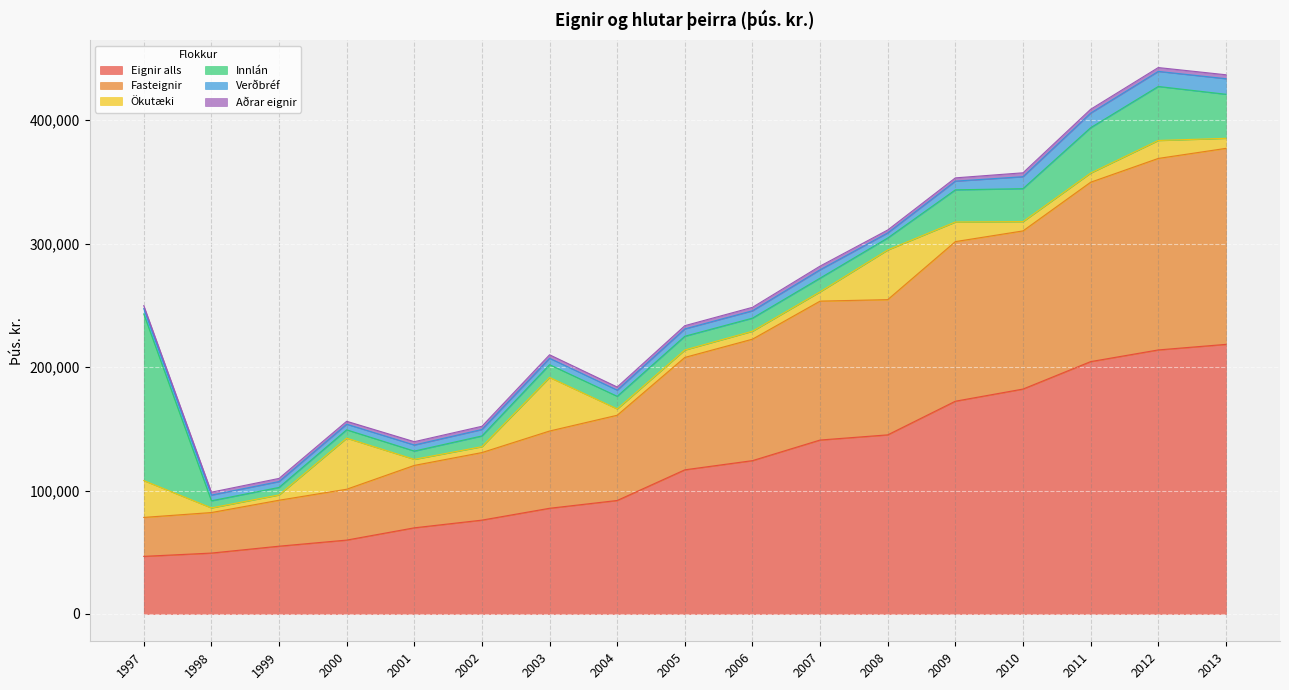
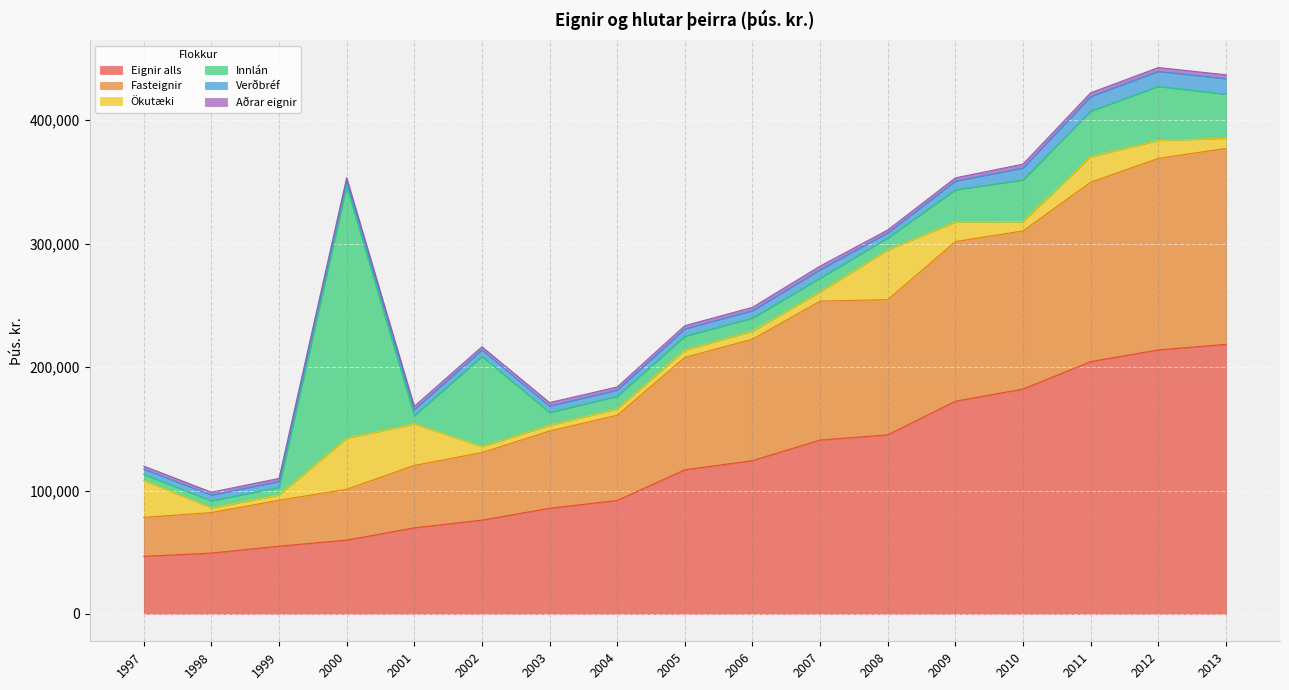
  {
    "Ökutæki": {
      "1997": "30,000",
      "1998": "4,000",
      "1999": "4,000",
      "2000": "41,000",
-     "2001": "5,000",
+     "2001": "34,000",
      "2002": "5,000",
-     "2003": "43,000",
+     "2003": "5,000",
      "2004": "5,000",
      "2005": "6,000",
      "2006": "6,000",
      "2007": "8,000",
      "2008": "40,000",
      "2009": "16,000",
      "2010": "8,000",
-     "2011": "7,000",
+     "2011": "21,000",
      "2012": "15,000",
      "2013": "8,000"
    },
    "Innlán": {
-     "1997": "135,000",
+     "1997": "5,000",
      "1998": "6,000",
      "1999": "6,000",
-     "2000": "7,000",
+     "2000": "204,000",
      "2001": "7,000",
-     "2002": "9,000",
+     "2002": "73,000",
      "2003": "10,000",
      "2004": "10,000",
      "2005": "11,000",
      "2006": "11,000",
      "2007": "11,000",
      "2008": "10,000",
      "2009": "26,000",
-     "2010": "27,000",
+     "2010": "34,000",
      "2011": "37,000",
      "2012": "44,000",
      "2013": "36,000"
    },
    "Verðbréf": {
      "1997": "4,000",
      "1998": "5,000",
      "1999": "5,000",
      "2000": "5,000",
      "2001": "5,000",
      "2002": "5,000",
      "2003": "5,000",
      "2004": "5,000",
      "2005": "6,000",
      "2006": "6,000",
      "2007": "7,000",
      "2008": "4,000",
      "2009": "7,000",
      "2010": "10,000",
      "2011": "12,000",
      "2012": "12,000",
      "2013": "13,000"
    },
    "Aðrar eignir": {
      "1997": "2,000",
      "1998": "2,000",
      "1999": "3,000",
      "2000": "2,000",
      "2001": "3,000",
      "2002": "3,000",
      "2003": "3,000",
      "2004": "3,000",
      "2005": "3,000",
      "2006": "3,000",
      "2007": "3,000",
      "2008": "2,000",
      "2009": "3,000",
      "2010": "3,000",
      "2011": "3,000",
      "2012": "3,000",
      "2013": "3,000"
    }
  }
